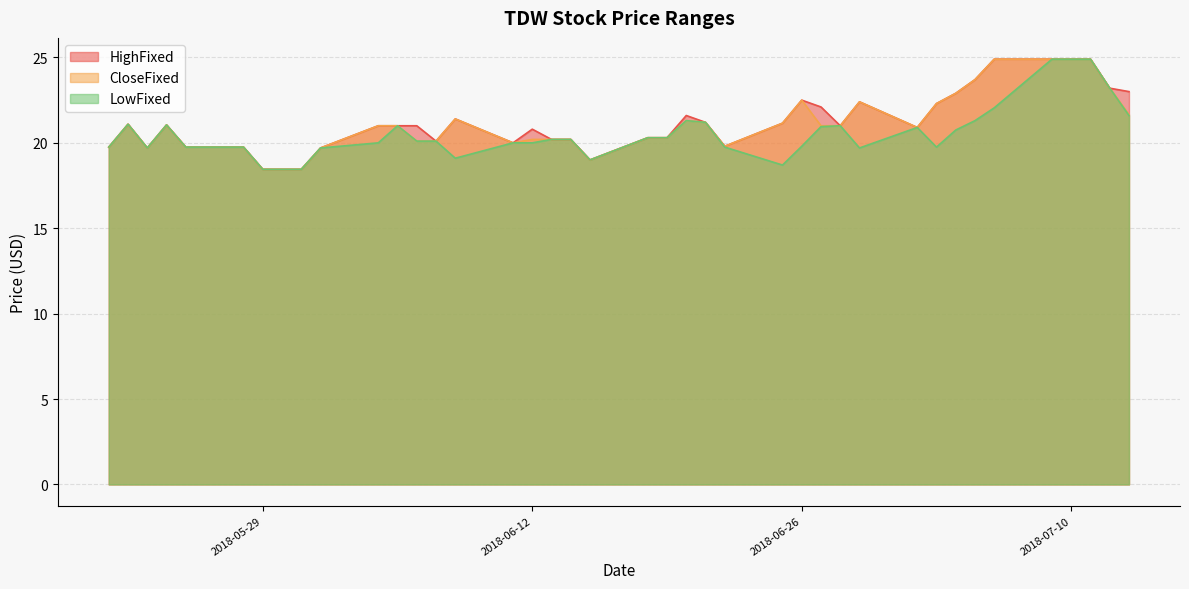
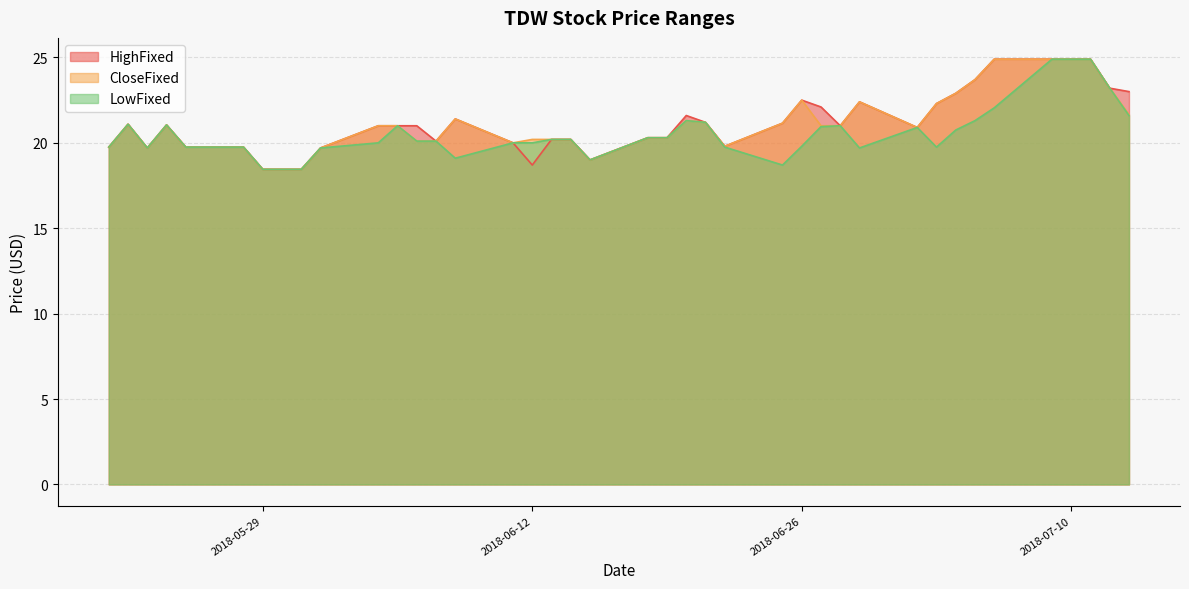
  {
    "HighFixed": {
-     "2018-06-12": 20.8
+     "2018-06-12": 18.7
    },
    "CloseFixed": {
      "2018-06-12": 20.2
    },
    "LowFixed": {
      "2018-06-12": 20.0,
      "2018-06-26": 19.8
    }
  }
